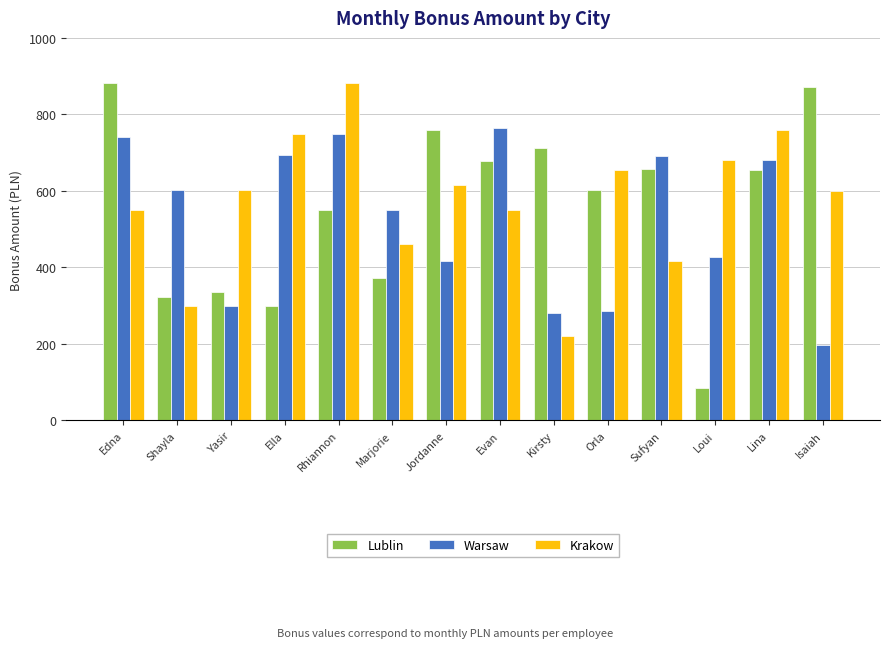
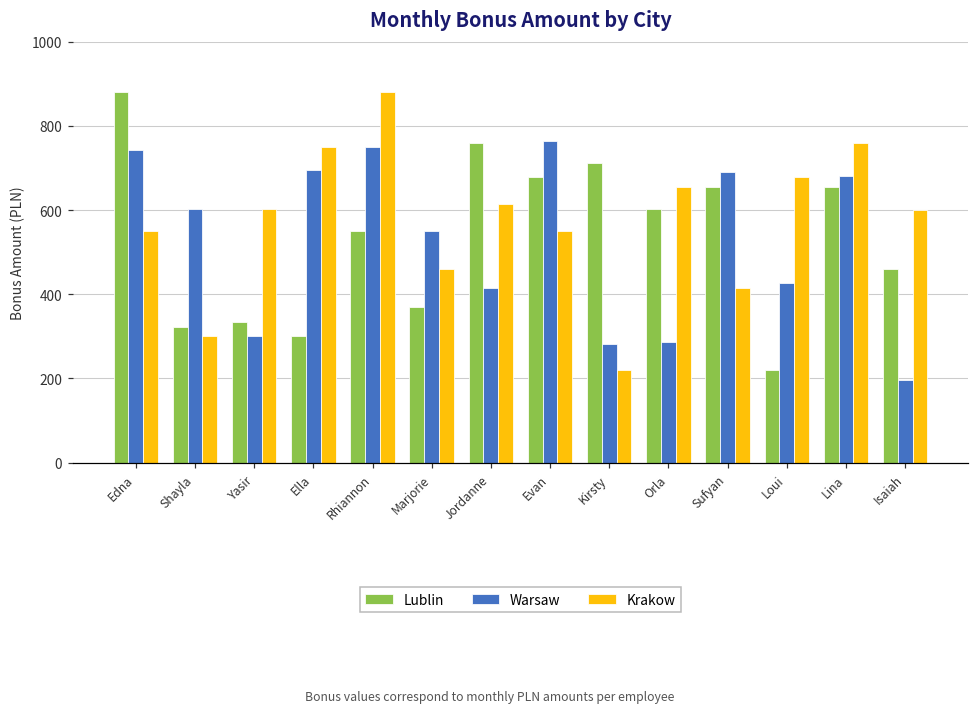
  {
    "Lublin": {
      "Edna": 880,
      "Shayla": 320,
      "Yasir": 340,
      "Ella": 300,
      "Rhiannon": 550,
      "Marjorie": 370,
      "Jordanne": 760,
      "Evan": 680,
      "Kirsty": 710,
      "Orla": 600,
      "Sufyan": 660,
-     "Loui": 80,
+     "Loui": 220,
      "Lina": 650,
-     "Isaiah": 870
+     "Isaiah": 460
    },
    "Warsaw": {
      "Edna": 740,
      "Shayla": 600,
      "Yasir": 300,
      "Ella": 700,
      "Rhiannon": 750,
      "Marjorie": 550,
      "Jordanne": 420,
      "Evan": 760,
      "Kirsty": 280,
      "Orla": 290,
      "Sufyan": 690,
      "Loui": 430,
      "Lina": 680,
      "Isaiah": 200
    },
    "Krakow": {
      "Edna": 550,
      "Shayla": 300,
      "Yasir": 600,
      "Ella": 750,
      "Rhiannon": 880,
      "Marjorie": 460,
      "Jordanne": 620,
      "Evan": 550,
      "Kirsty": 220,
      "Orla": 650,
      "Sufyan": 420,
      "Loui": 680,
      "Lina": 760,
      "Isaiah": 600
    }
  }
